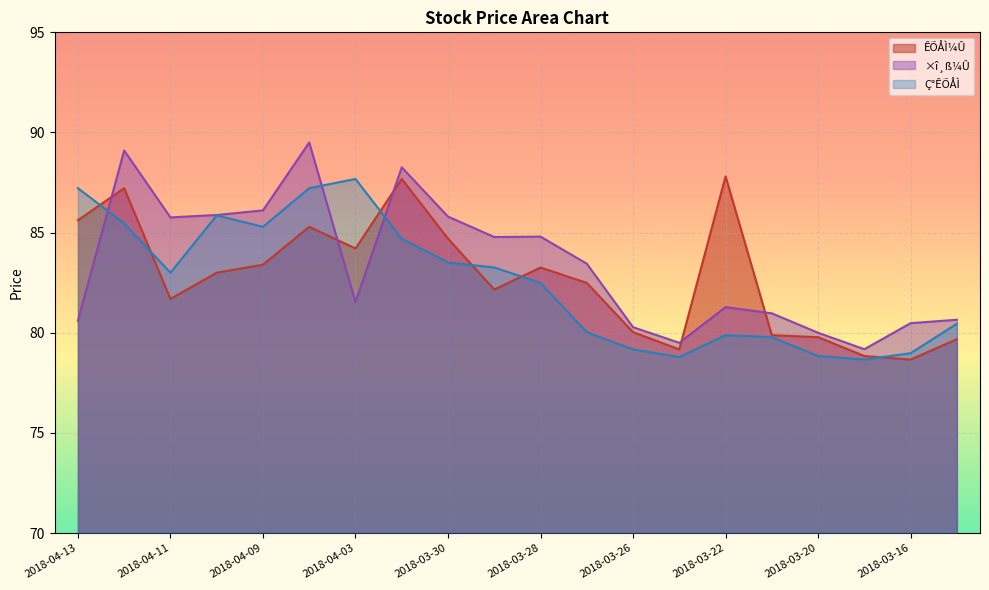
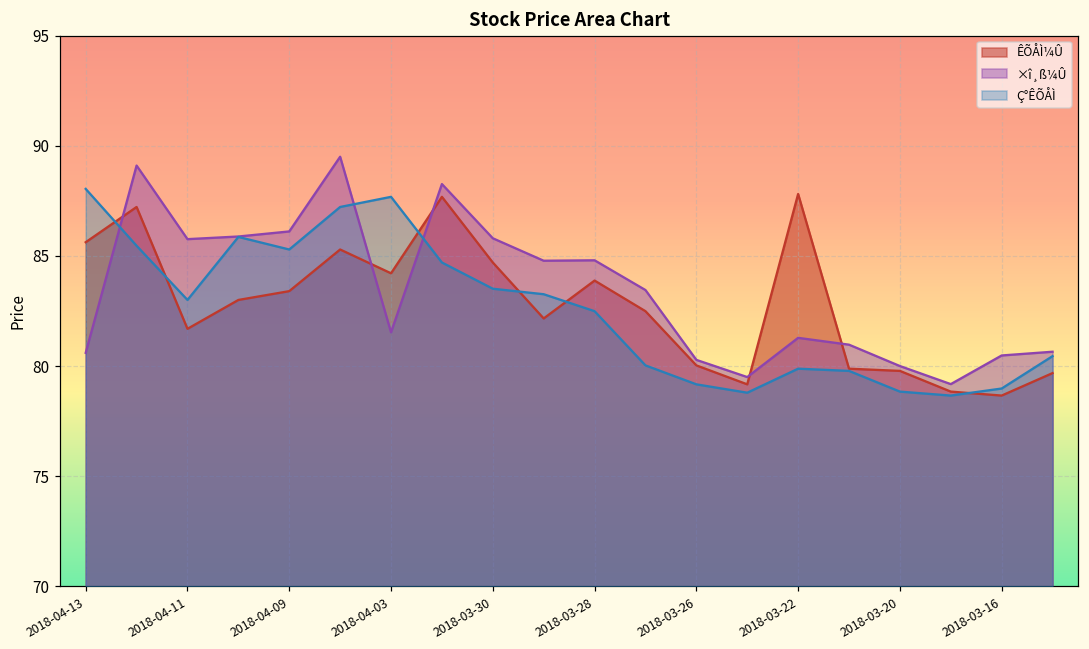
  {
    "ÊÕÅÌ¼Û": {
      "2018-04-13": 85.6,
      "2018-04-11": 81.7,
      "2018-04-09": 83.4,
      "2018-04-03": 84.2,
      "2018-03-30": 84.7,
-     "2018-03-28": 83.3,
+     "2018-03-28": 83.9,
      "2018-03-26": 80.0,
      "2018-03-22": 87.8,
      "2018-03-20": 79.8,
      "2018-03-16": 78.7
    },
    "×î¸ß¼Û": {
      "2018-04-13": 80.6,
      "2018-04-11": 85.8,
      "2018-04-09": 86.1,
      "2018-04-03": 81.5,
      "2018-03-30": 85.8,
      "2018-03-28": 84.8,
      "2018-03-26": 80.3,
      "2018-03-22": 81.3,
      "2018-03-20": 80.0,
      "2018-03-16": 80.5
    },
    "Ç°ÊÕÅÌ": {
-     "2018-04-13": 87.2,
+     "2018-04-13": 88.0,
      "2018-04-11": 83.0,
      "2018-04-09": 85.3,
      "2018-04-03": 87.7,
      "2018-03-30": 83.5,
      "2018-03-28": 82.5,
      "2018-03-26": 79.2,
      "2018-03-22": 79.9,
      "2018-03-20": 78.8,
      "2018-03-16": 79.0
    }
  }
